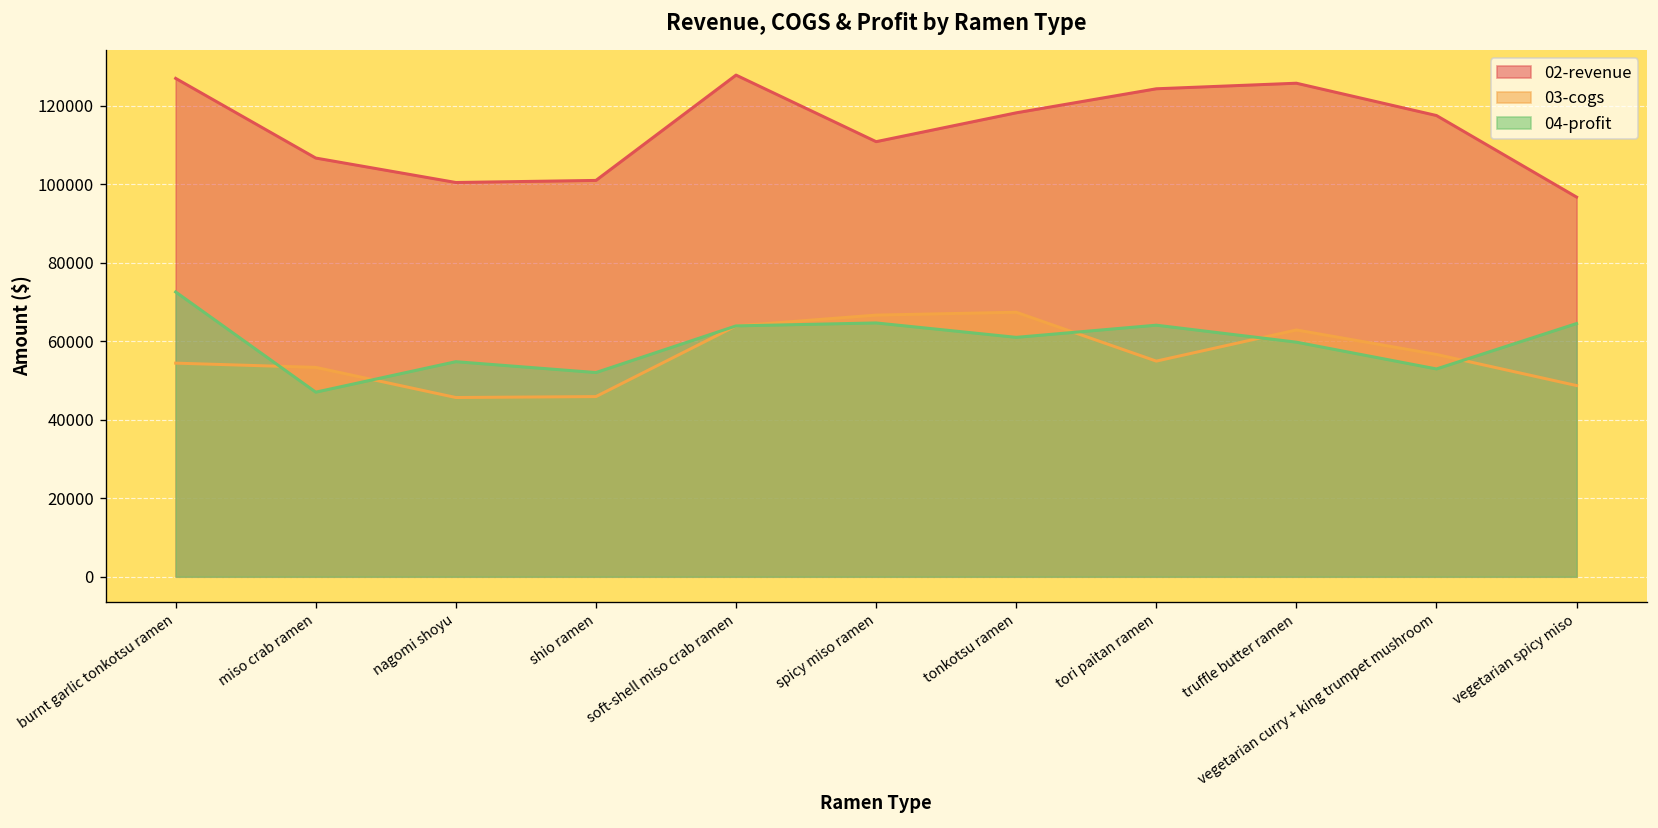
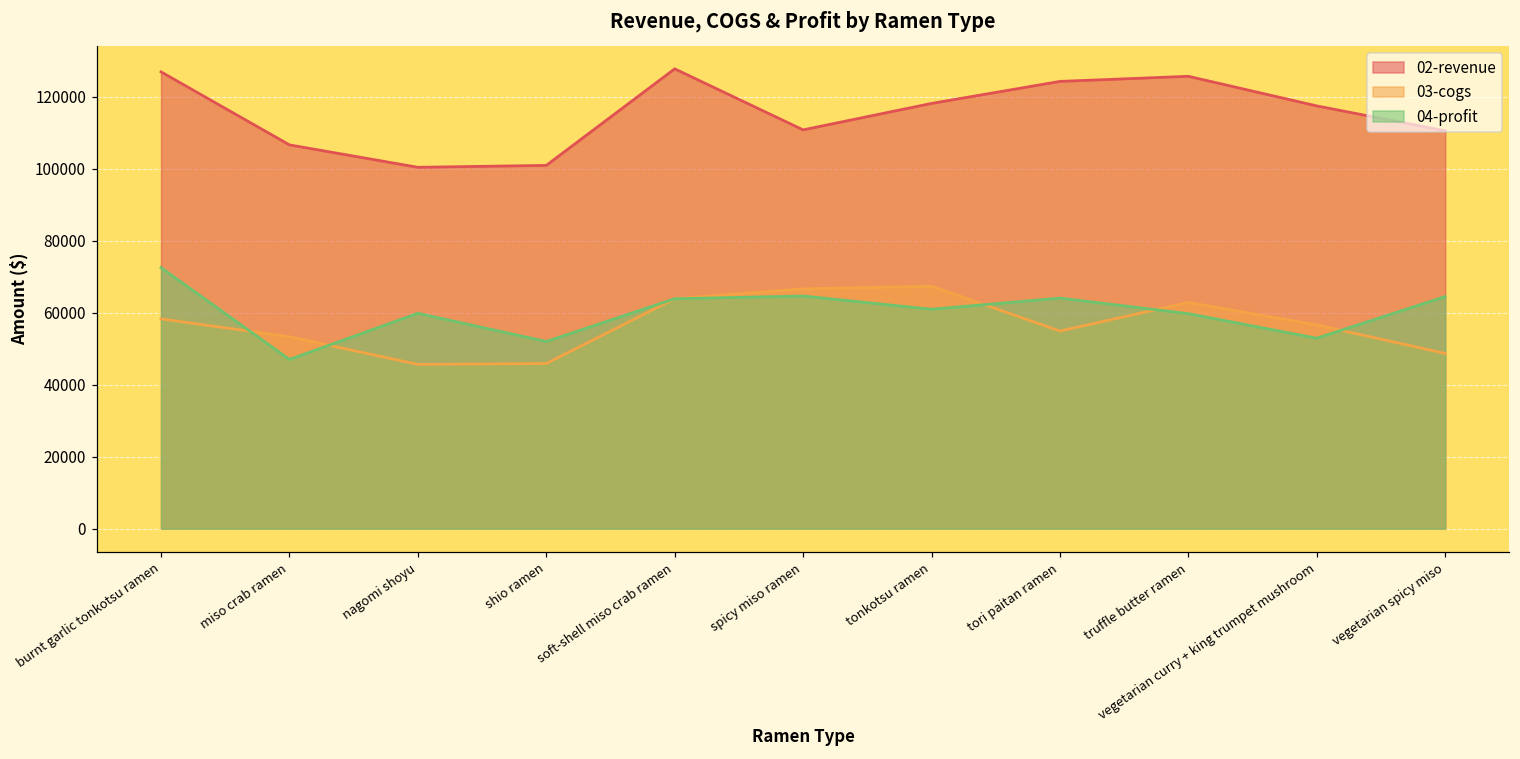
  {
    "02-revenue": {
      "burnt garlic tonkotsu ramen": 127000,
      "miso crab ramen": 107000,
      "nagomi shoyu": 100000,
      "shio ramen": 101000,
      "soft-shell miso crab ramen": 128000,
      "spicy miso ramen": 111000,
      "tonkotsu ramen": 118000,
      "tori paitan ramen": 124000,
      "truffle butter ramen": 126000,
      "vegetarian curry + king trumpet mushroom": 118000,
-     "vegetarian spicy miso": 97000
+     "vegetarian spicy miso": 111000
    },
    "03-cogs": {
-     "burnt garlic tonkotsu ramen": 54000,
+     "burnt garlic tonkotsu ramen": 58000,
      "miso crab ramen": 53000,
      "nagomi shoyu": 46000,
      "shio ramen": 46000,
      "spicy miso ramen": 67000,
      "tonkotsu ramen": 67000,
      "tori paitan ramen": 55000,
      "truffle butter ramen": 63000,
      "vegetarian curry + king trumpet mushroom": 57000,
      "vegetarian spicy miso": 49000
    },
    "04-profit": {
      "burnt garlic tonkotsu ramen": 73000,
      "miso crab ramen": 47000,
-     "nagomi shoyu": 55000,
+     "nagomi shoyu": 60000,
      "shio ramen": 52000,
      "spicy miso ramen": 65000,
      "tonkotsu ramen": 61000,
      "tori paitan ramen": 64000,
      "truffle butter ramen": 60000,
      "vegetarian curry + king trumpet mushroom": 53000,
      "vegetarian spicy miso": 65000
    }
  }
